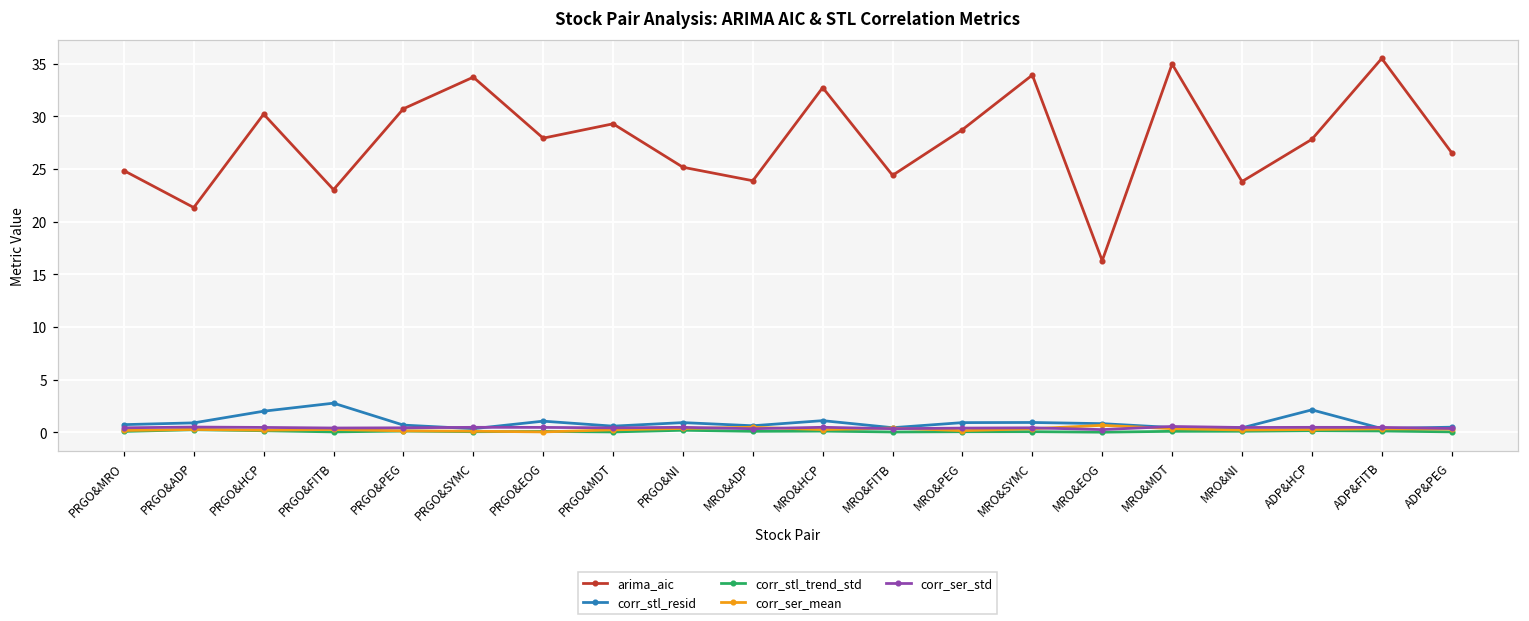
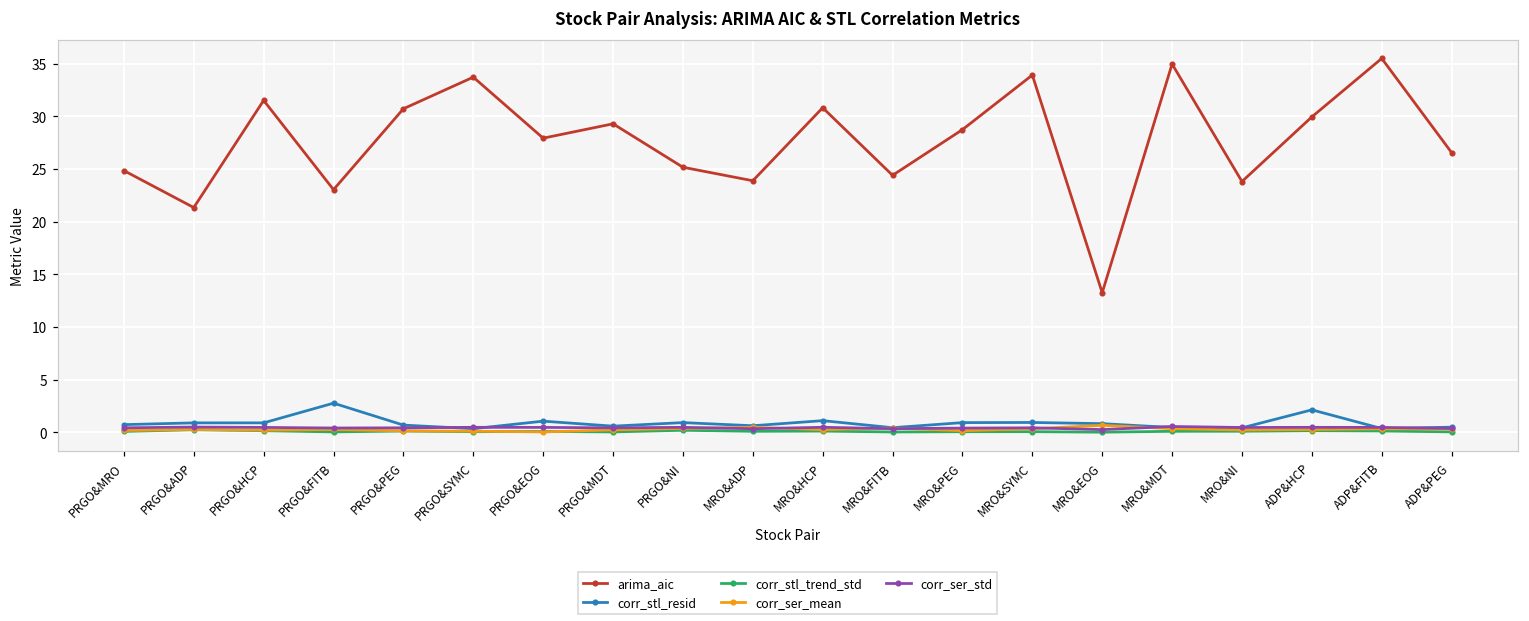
  {
    "arima_aic": {
      "PRGO&MRO": 25,
      "PRGO&ADP": 21,
-     "PRGO&HCP": 30,
+     "PRGO&HCP": 32,
      "PRGO&FITB": 23,
      "PRGO&PEG": 31,
      "PRGO&SYMC": 34,
      "PRGO&EOG": 28,
      "PRGO&MDT": 29,
      "PRGO&NI": 25,
      "MRO&ADP": 24,
-     "MRO&HCP": 33,
+     "MRO&HCP": 31,
      "MRO&FITB": 24,
      "MRO&PEG": 29,
      "MRO&SYMC": 34,
-     "MRO&EOG": 16,
+     "MRO&EOG": 13,
      "MRO&MDT": 35,
      "MRO&NI": 24,
-     "ADP&HCP": 28,
+     "ADP&HCP": 30,
      "ADP&FITB": 35,
      "ADP&PEG": 27
    },
    "corr_stl_resid": {
      "PRGO&MRO": 1,
      "PRGO&ADP": 1,
-     "PRGO&HCP": 2,
+     "PRGO&HCP": 1,
      "PRGO&FITB": 3,
      "PRGO&EOG": 1,
      "PRGO&NI": 1,
      "MRO&HCP": 1,
      "MRO&PEG": 1,
      "MRO&SYMC": 1,
      "ADP&HCP": 2
    },
    "corr_stl_trend_std": {
      "MRO&FITB": 0,
      "MRO&SYMC": 0,
      "ADP&PEG": 0
    },
    "corr_ser_std": {
      "PRGO&EOG": 0
    }
  }
